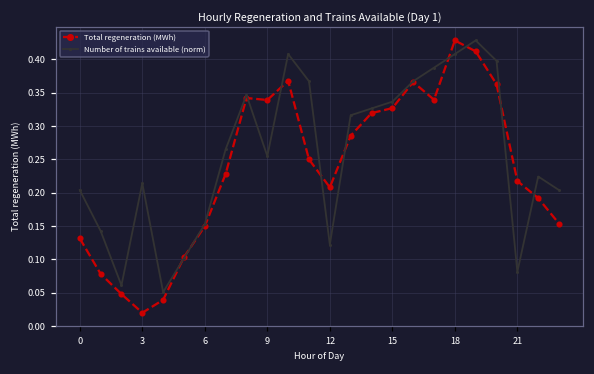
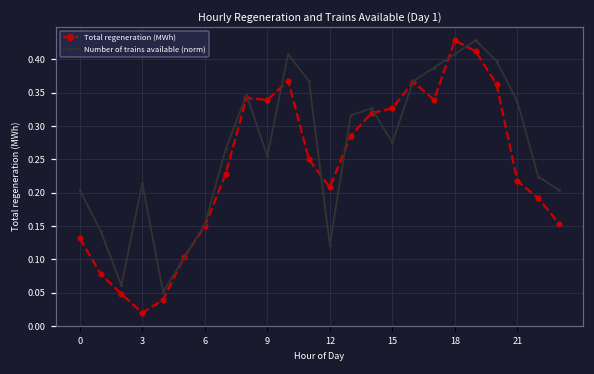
  {
    "Total regeneration (MWh)": {
      "0": 0.13,
      "3": 0.02,
      "9": 0.34,
      "12": 0.21,
      "15": 0.33,
      "18": 0.43,
      "21": 0.22
    },
    "Number of trains available (norm)": {
      "0": 0.20,
      "3": 0.21,
      "9": 0.25,
      "12": 0.12,
-     "15": 0.34,
+     "15": 0.28,
      "18": 0.41,
-     "21": 0.08
+     "21": 0.34
    }
  }
